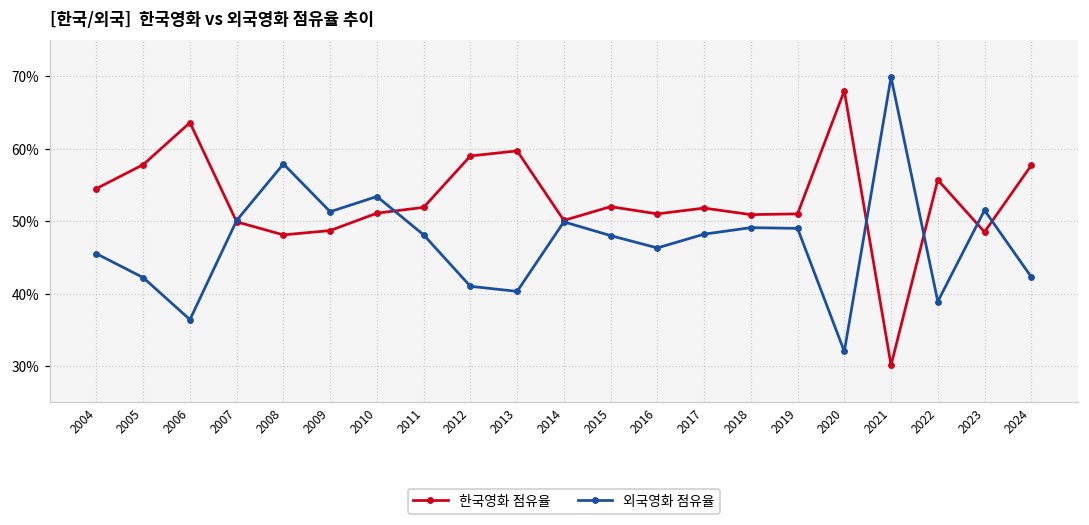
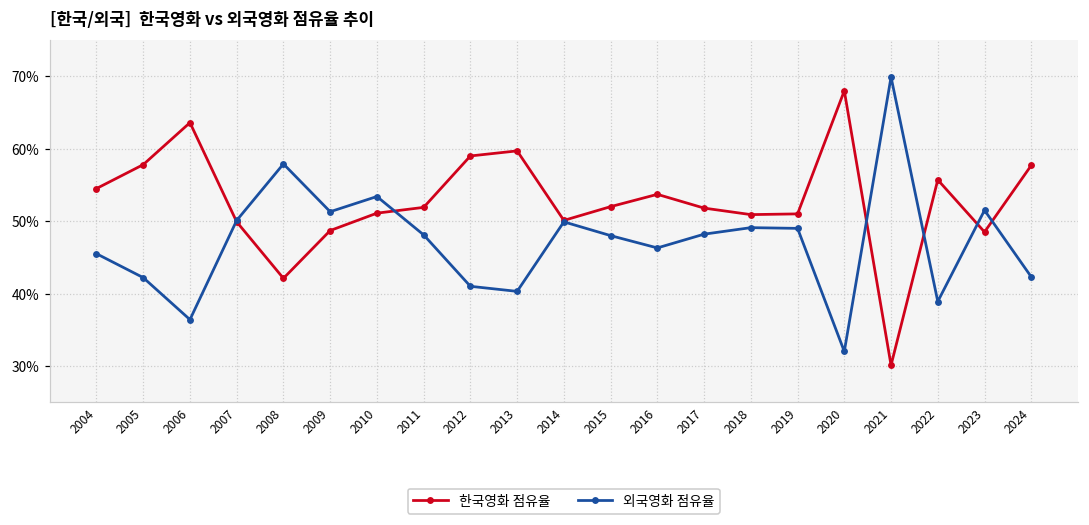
  {
    "한국영화 점유율": {
      "2004": "55%",
      "2005": "58%",
      "2006": "64%",
-     "2008": "48%",
+     "2008": "42%",
      "2009": "49%",
      "2010": "51%",
      "2011": "52%",
      "2012": "59%",
      "2013": "60%",
      "2015": "52%",
-     "2016": "51%",
+     "2016": "54%",
      "2017": "52%",
      "2018": "51%",
      "2019": "51%",
      "2020": "68%",
      "2021": "30%",
      "2022": "56%",
      "2023": "49%",
      "2024": "58%"
    },
    "외국영화 점유율": {
      "2004": "46%",
      "2005": "42%",
      "2006": "36%",
      "2008": "58%",
      "2009": "51%",
      "2010": "53%",
      "2011": "48%",
      "2012": "41%",
      "2013": "40%",
      "2015": "48%",
      "2016": "46%",
      "2017": "48%",
      "2018": "49%",
      "2019": "49%",
      "2020": "32%",
      "2021": "70%",
      "2022": "39%",
      "2023": "52%",
      "2024": "42%"
    }
  }
